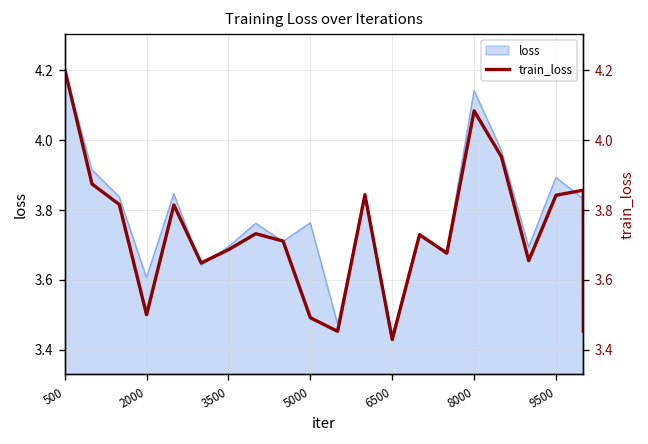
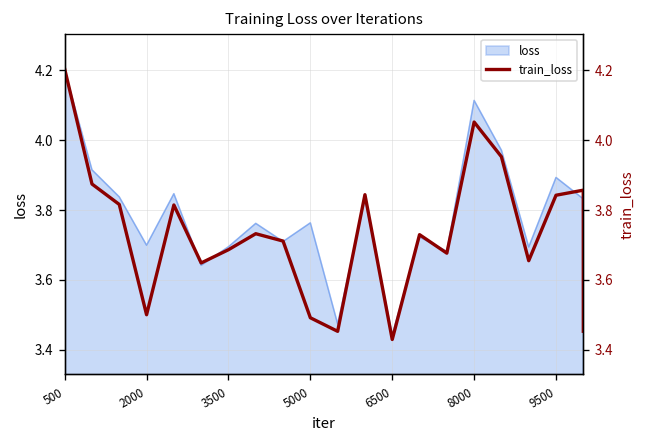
  {
    "loss": {
      "500": 4.20,
-     "2000": 3.61,
+     "2000": 3.70,
      "3500": 3.69,
      "5000": 3.76,
      "6500": 3.44,
-     "8000": 4.14,
+     "8000": 4.11,
      "9500": 3.89
    },
    "train_loss": {
      "500": 4.20,
      "2000": 3.50,
      "3500": 3.69,
      "5000": 3.49,
      "6500": 3.43,
-     "8000": 4.08,
+     "8000": 4.05,
      "9500": 3.84
    }
  }
